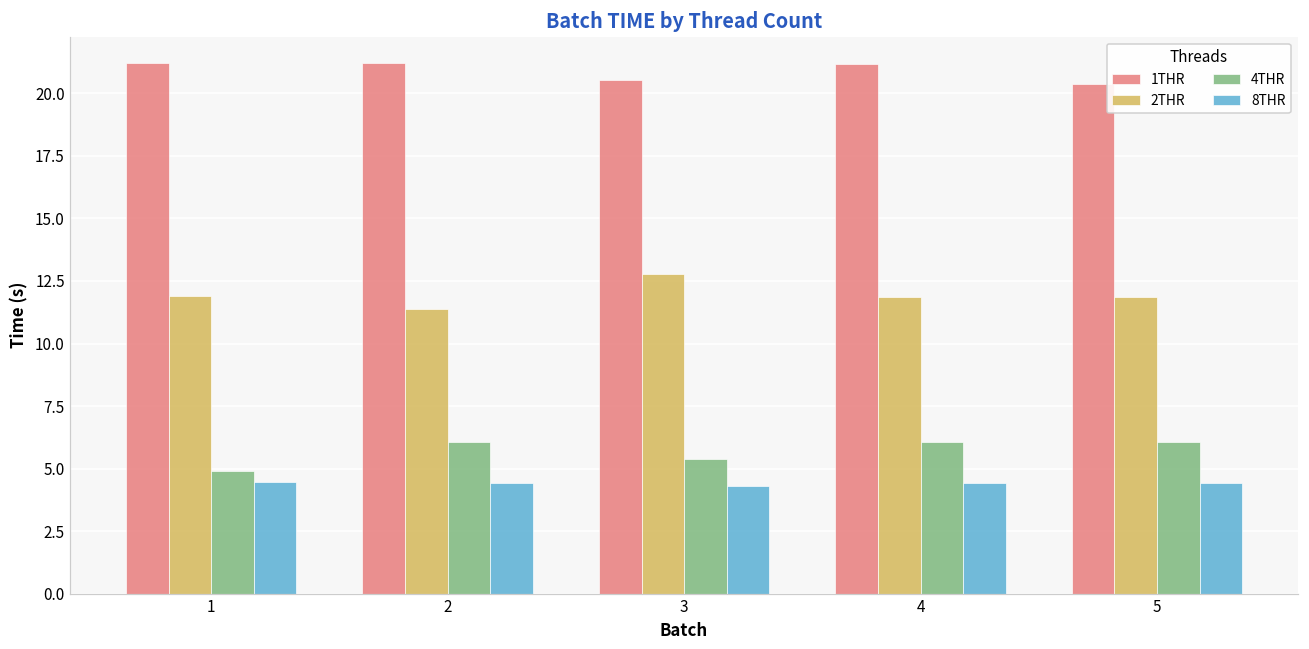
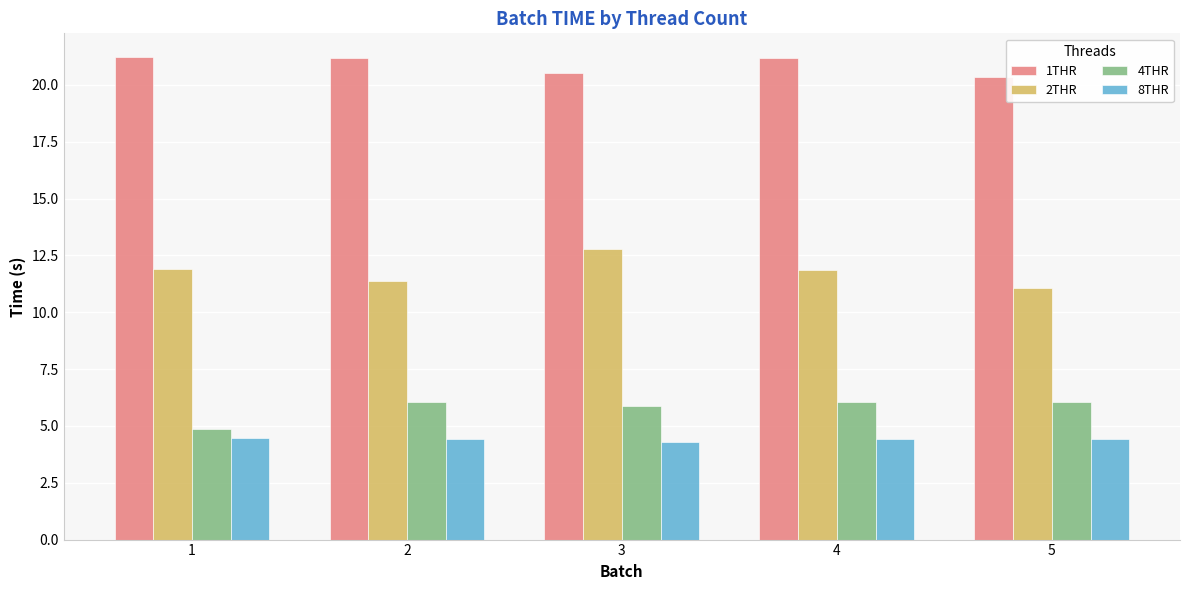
  {
    "1THR": {
      "1": 21.2,
      "2": 21.2,
      "3": 20.5,
      "4": 21.2,
      "5": 20.4
    },
    "2THR": {
      "1": 11.9,
      "2": 11.4,
      "3": 12.8,
      "4": 11.9,
-     "5": 11.9
+     "5": 11.1
    },
    "4THR": {
      "1": 4.9,
      "2": 6.0,
-     "3": 5.4,
+     "3": 5.9,
      "4": 6.0,
      "5": 6.0
    },
    "8THR": {
      "1": 4.5,
      "2": 4.4,
      "3": 4.3,
      "4": 4.4,
      "5": 4.4
    }
  }
